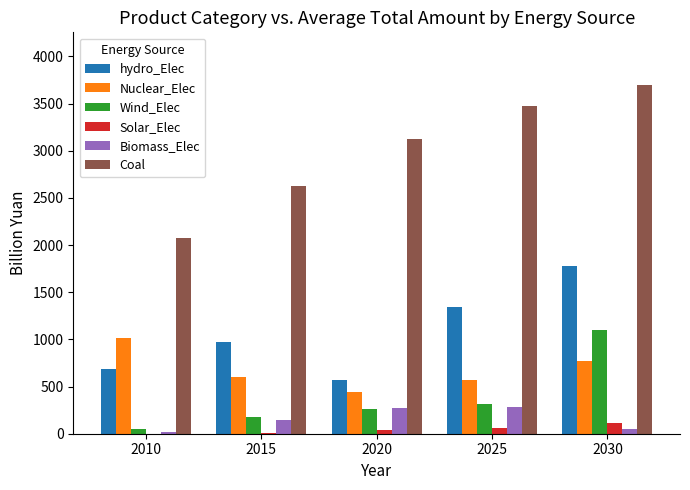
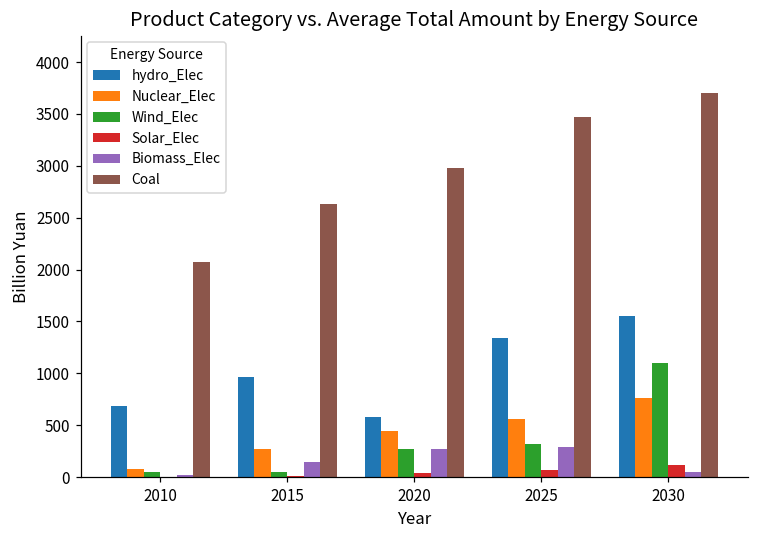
  {
    "hydro_Elec": {
      "2010": 700,
      "2015": 1000,
      "2020": 600,
      "2025": 1300,
-     "2030": 1800
+     "2030": 1600
    },
    "Nuclear_Elec": {
-     "2010": 1000,
-     "2015": 600,
+     "2010": 100,
+     "2015": 300,
      "2020": 400,
      "2025": 600,
      "2030": 800
    },
    "Wind_Elec": {
      "2010": 0,
-     "2015": 200,
+     "2015": 100,
      "2020": 300,
      "2025": 300,
      "2030": 1100
    },
    "Solar_Elec": {
      "2020": 0,
      "2025": 100,
      "2030": 100
    },
    "Biomass_Elec": {
      "2015": 100,
      "2020": 300,
      "2025": 300,
      "2030": 0
    },
    "Coal": {
      "2010": 2100,
      "2015": 2600,
-     "2020": 3100,
+     "2020": 3000,
      "2025": 3500,
      "2030": 3700
    }
  }
